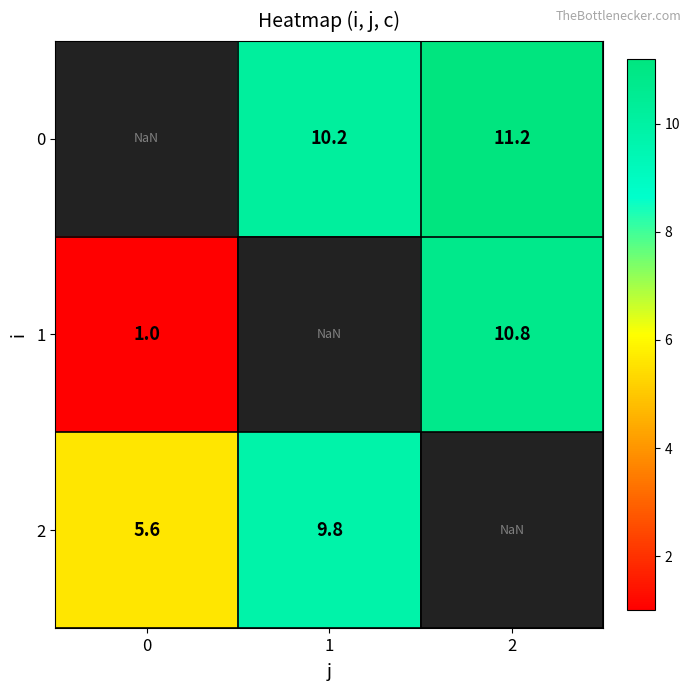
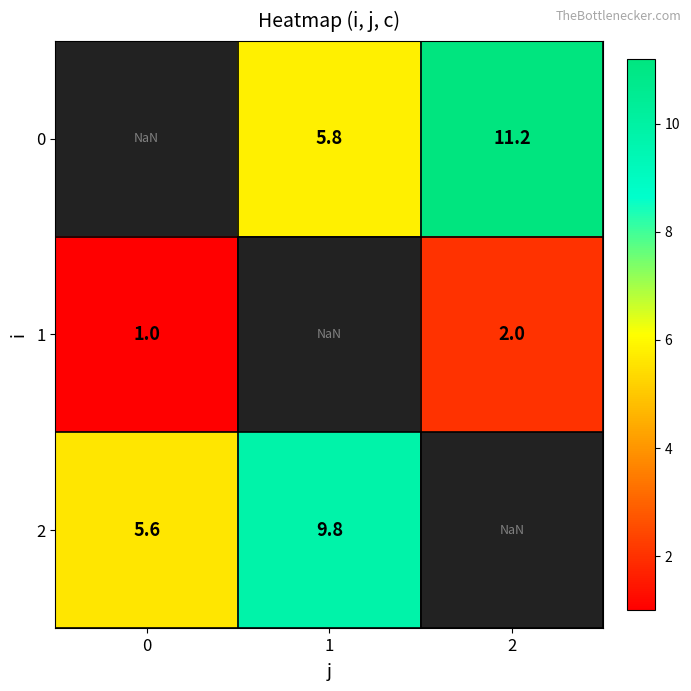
  {
    "0": {
-     "1": 10.2,
+     "1": 5.8,
      "2": 11.2
    },
    "1": {
      "0": 1.0,
-     "2": 10.8
+     "2": 2.0
    },
    "2": {
      "0": 5.6,
      "1": 9.8
    }
  }
